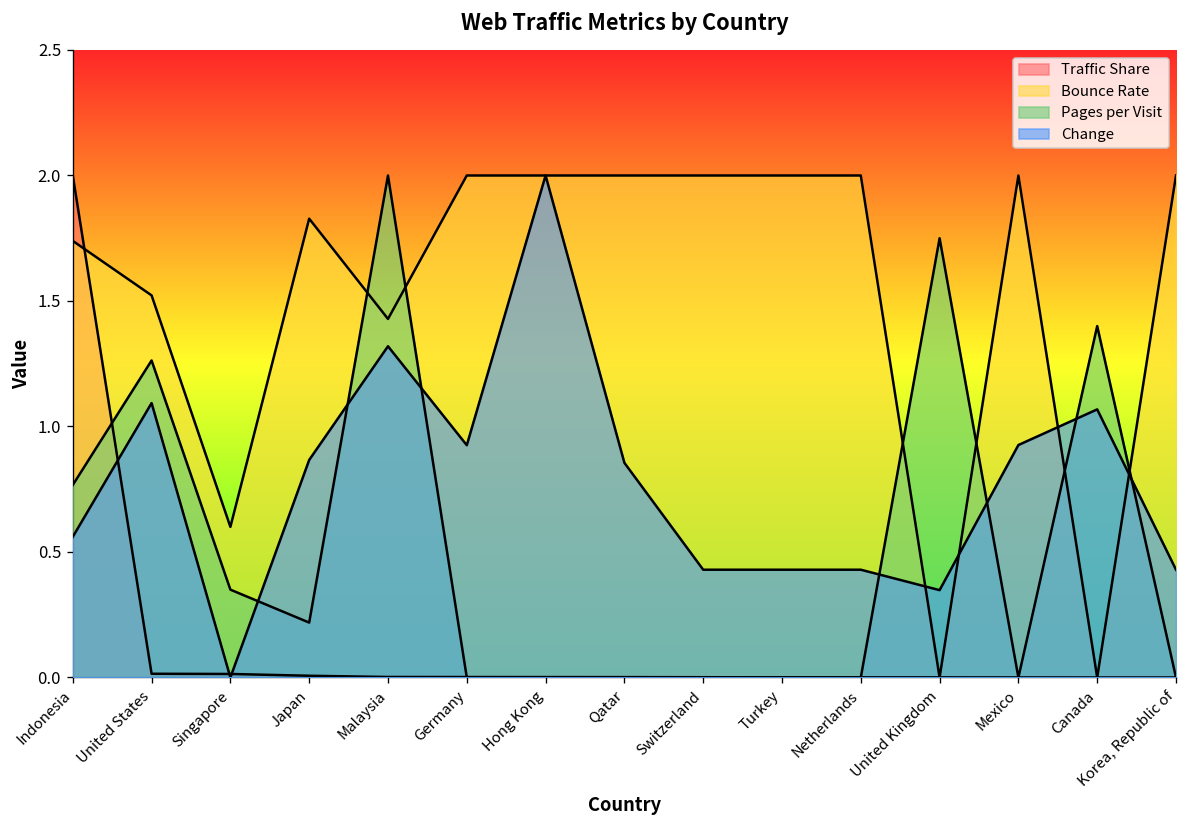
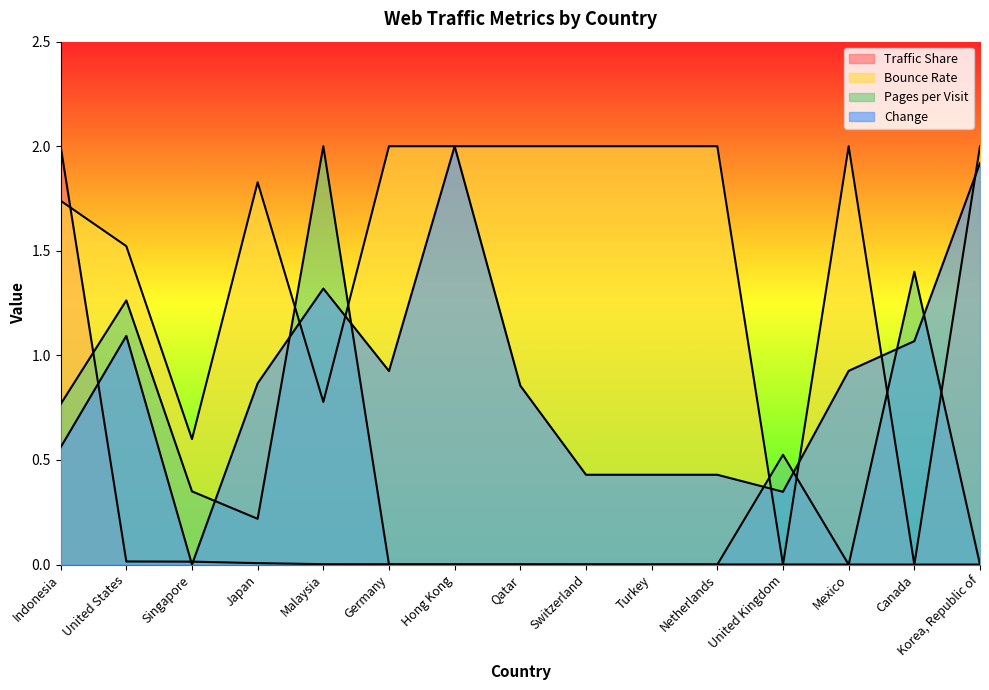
  {
    "Traffic Share": {
      "Indonesia": 2.00,
      "United States": 0.01,
      "Singapore": 0.01,
      "Japan": 0.01,
      "Malaysia": 0.00
    },
    "Bounce Rate": {
      "Indonesia": 1.74,
      "United States": 1.52,
      "Singapore": 0.60,
      "Japan": 1.83,
-     "Malaysia": 1.43,
+     "Malaysia": 0.78,
      "Germany": 2.00,
      "Qatar": 2.00,
      "Switzerland": 2.00,
      "Turkey": 2.00,
      "Netherlands": 2.00,
      "Mexico": 2.00,
      "Korea, Republic of": 2.00
    },
    "Pages per Visit": {
      "Indonesia": 0.77,
      "United States": 1.26,
      "Singapore": 0.35,
      "Japan": 0.22,
      "Malaysia": 2.00,
-     "United Kingdom": 1.75,
+     "United Kingdom": 0.53,
      "Canada": 1.40
    },
    "Change": {
      "Indonesia": 0.56,
      "United States": 1.09,
      "Singapore": 0.00,
      "Japan": 0.87,
      "Malaysia": 1.32,
      "Germany": 0.93,
      "Qatar": 0.86,
      "Switzerland": 0.43,
      "Turkey": 0.43,
      "Netherlands": 0.43,
      "United Kingdom": 0.35,
      "Mexico": 0.93,
      "Canada": 1.07,
-     "Korea, Republic of": 0.43
+     "Korea, Republic of": 1.92
    }
  }
